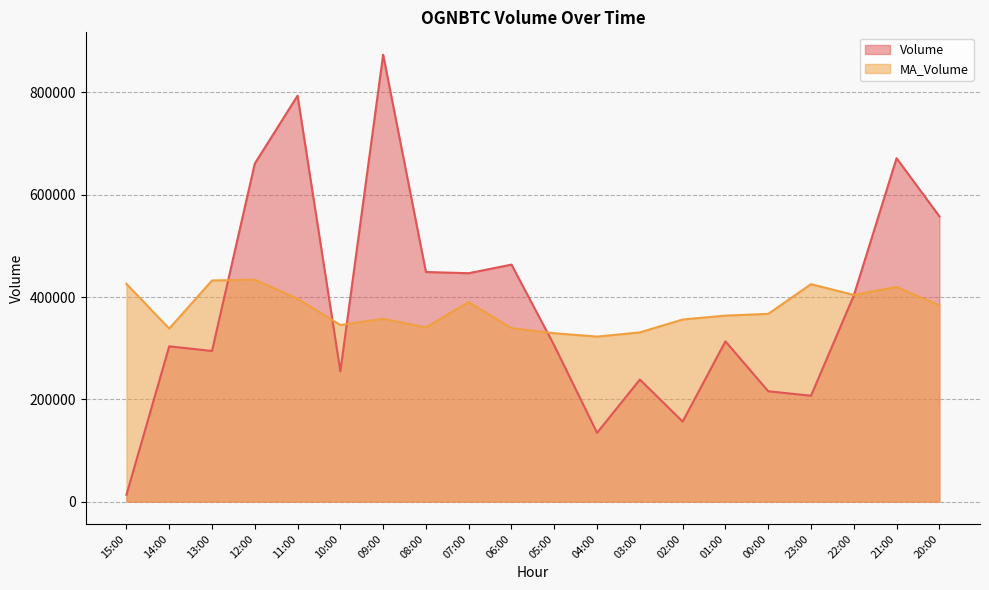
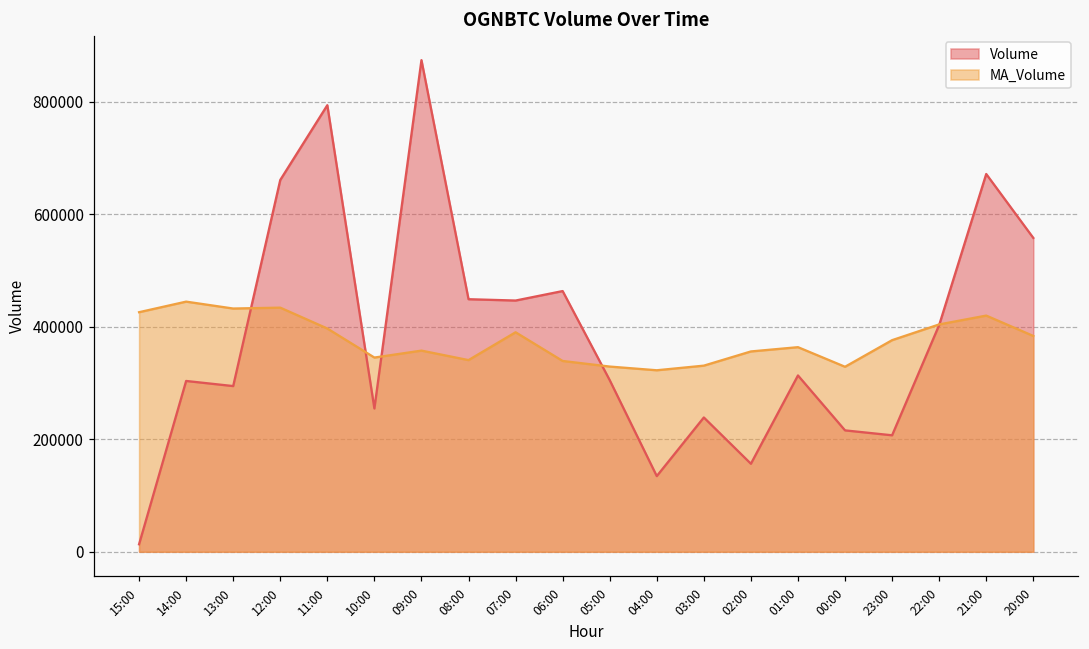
  {
    "Volume": {
      "15:00": 10000,
      "14:00": 300000,
      "13:00": 290000,
      "12:00": 660000,
      "11:00": 790000,
      "10:00": 250000,
      "09:00": 870000,
      "08:00": 450000,
      "07:00": 450000,
      "06:00": 460000,
      "05:00": 310000,
      "04:00": 130000,
      "03:00": 240000,
      "02:00": 160000,
      "01:00": 310000,
      "00:00": 220000,
      "23:00": 210000,
      "21:00": 670000,
      "20:00": 560000
    },
    "MA_Volume": {
      "15:00": 430000,
-     "14:00": 340000,
+     "14:00": 440000,
      "13:00": 430000,
      "12:00": 430000,
      "11:00": 400000,
      "10:00": 350000,
      "09:00": 360000,
      "08:00": 340000,
      "07:00": 390000,
      "06:00": 340000,
      "05:00": 330000,
      "04:00": 320000,
      "03:00": 330000,
      "02:00": 360000,
      "01:00": 360000,
-     "00:00": 370000,
-     "23:00": 430000,
+     "00:00": 330000,
+     "23:00": 380000,
      "21:00": 420000,
      "20:00": 380000
    }
  }
